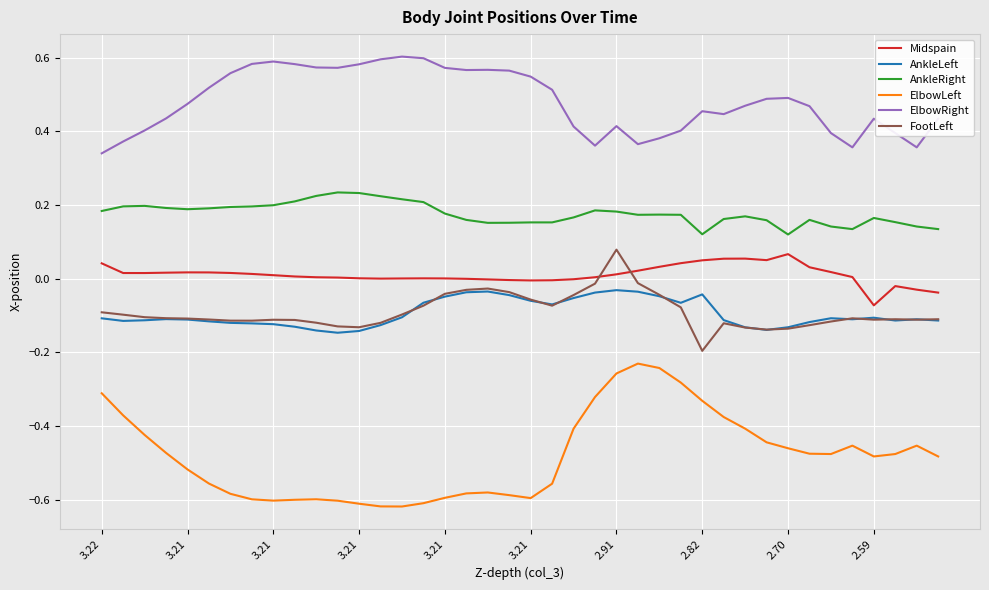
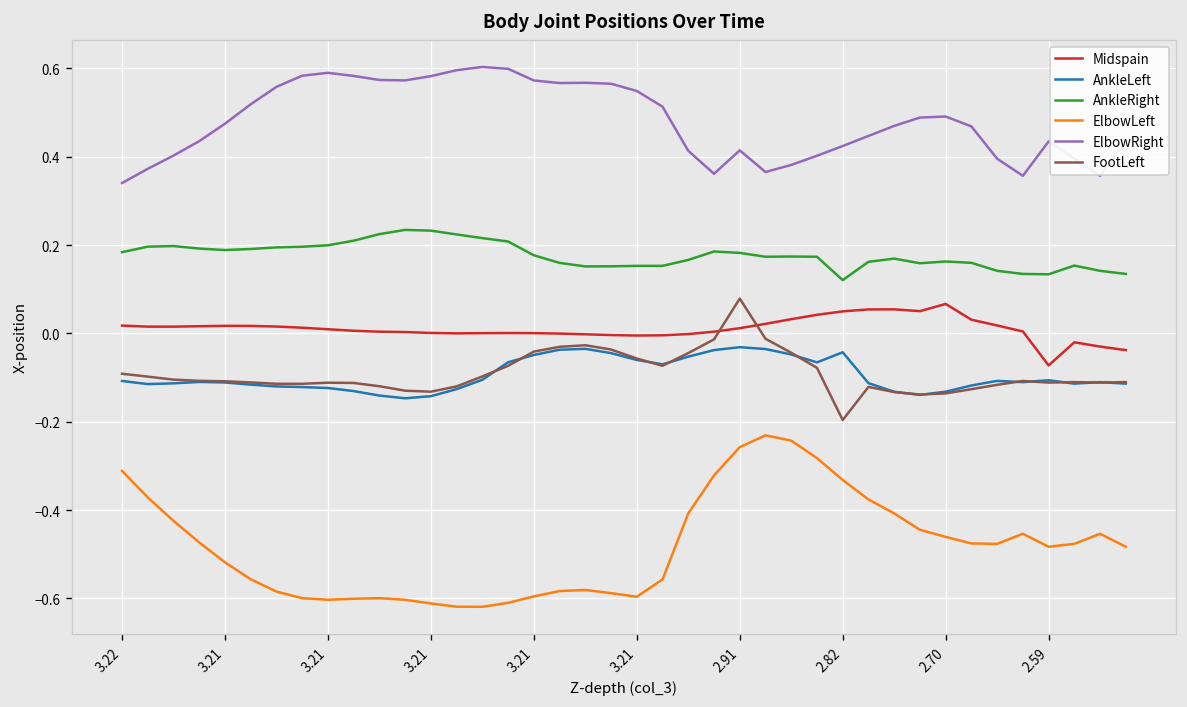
  {
    "Midspain": {
-     "3.22": 0.04,
+     "3.22": 0.02,
      "2.91": 0.01,
      "2.82": 0.05,
      "2.70": 0.07,
      "2.59": -0.07
    },
    "AnkleLeft": {
      "3.22": -0.11,
      "2.91": -0.03,
      "2.82": -0.04
    },
    "AnkleRight": {
      "3.22": 0.18,
      "2.91": 0.18,
      "2.82": 0.12,
-     "2.70": 0.12,
-     "2.59": 0.16
+     "2.70": 0.16,
+     "2.59": 0.13
    },
    "ElbowLeft": {
      "3.22": -0.31,
      "2.91": -0.26,
      "2.82": -0.33,
      "2.70": -0.46,
      "2.59": -0.48
    },
    "ElbowRight": {
      "3.22": 0.34,
      "2.91": 0.41,
-     "2.82": 0.45,
+     "2.82": 0.42,
      "2.70": 0.49,
      "2.59": 0.43
    },
    "FootLeft": {
      "3.22": -0.09,
      "2.91": 0.08,
      "2.82": -0.20
    }
  }
